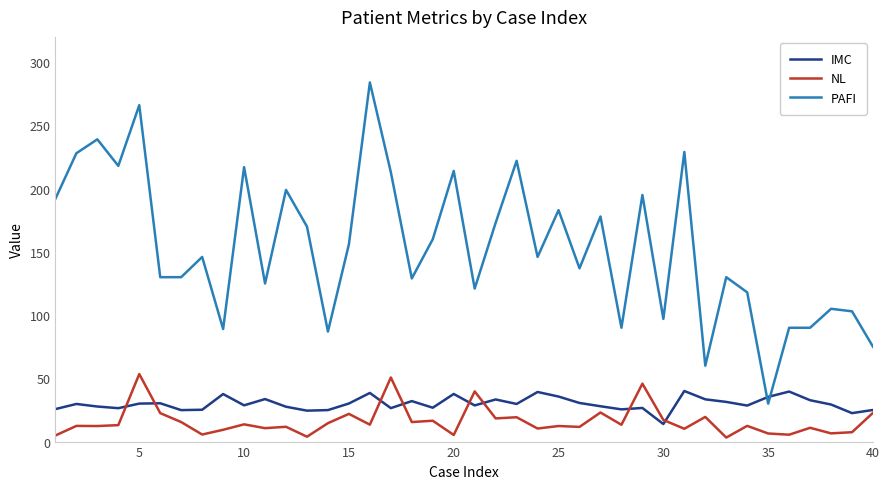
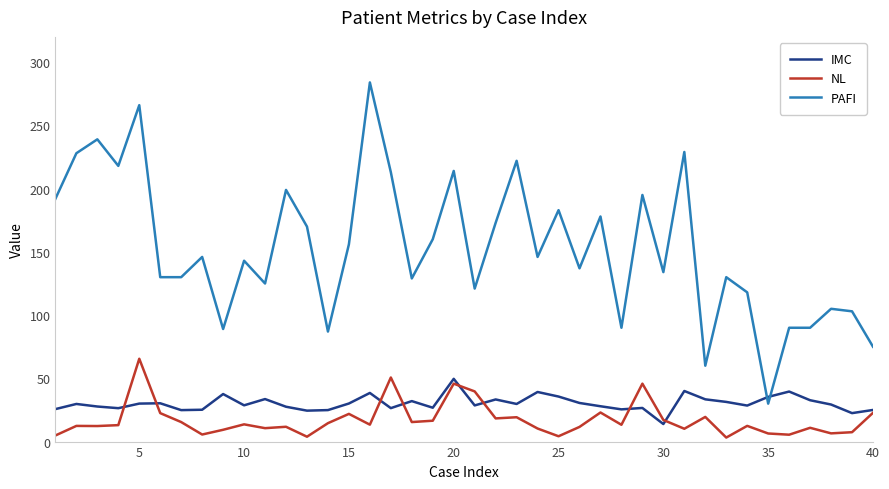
  {
    "IMC": {
      "5": 30,
      "10": 29,
      "15": 30,
-     "20": 38,
+     "20": 50,
      "25": 36,
      "30": 14,
      "35": 35,
      "40": 25
    },
    "NL": {
-     "5": 53,
+     "5": 66,
      "10": 14,
      "15": 22,
-     "20": 5,
-     "25": 12,
+     "20": 46,
+     "25": 4,
      "30": 17,
      "35": 6,
      "40": 23
    },
    "PAFI": {
      "5": 266,
-     "10": 217,
+     "10": 143,
      "15": 156,
      "20": 214,
      "25": 183,
-     "30": 97,
+     "30": 134,
      "35": 30,
      "40": 75
    }
  }
